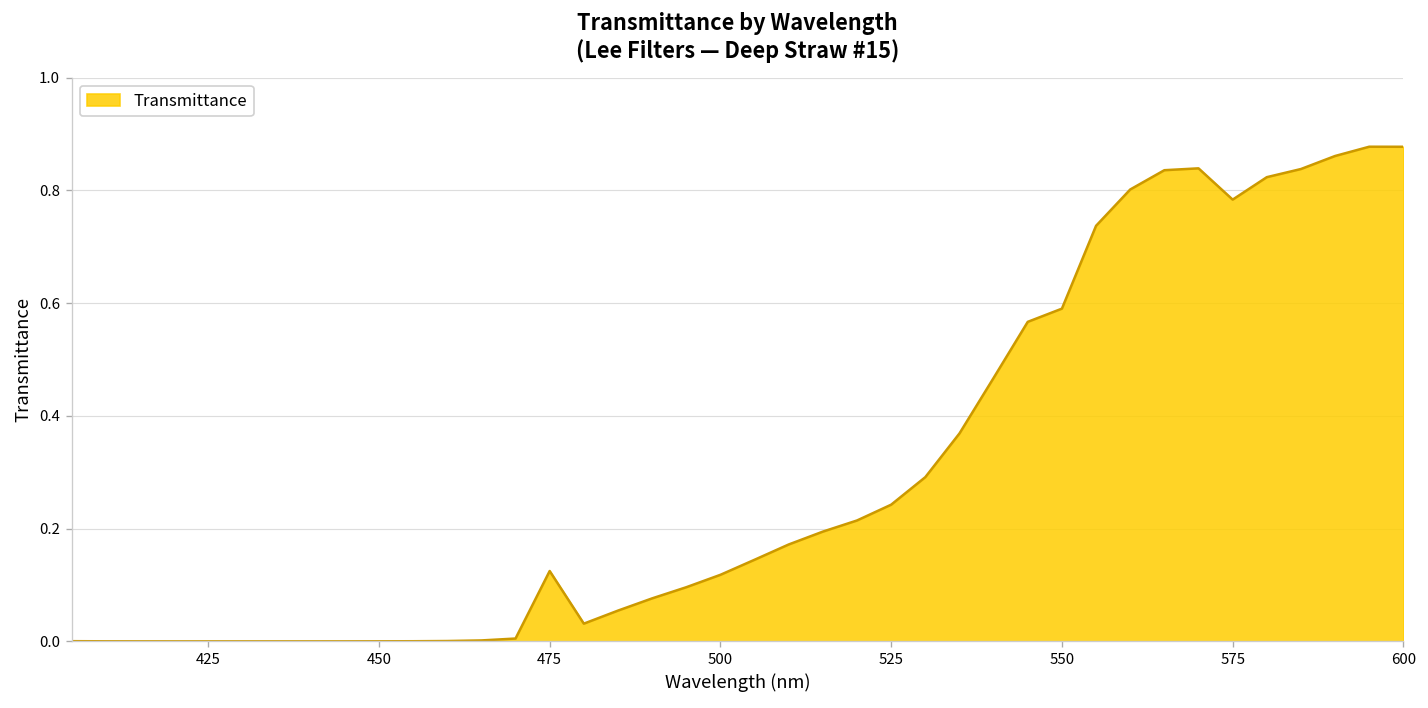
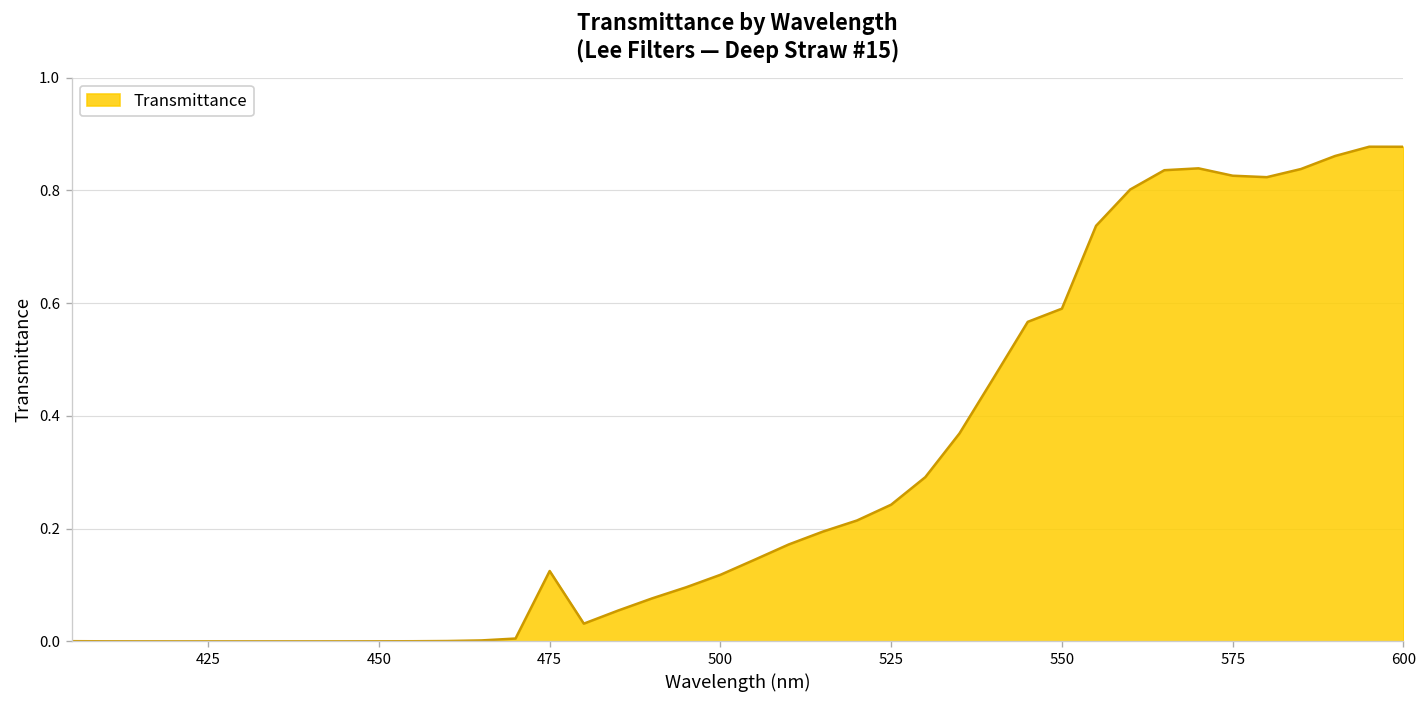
  {
    "425": 0.00,
    "450": 0.00,
    "475": 0.12,
    "500": 0.12,
    "525": 0.24,
    "550": 0.59,
-   "575": 0.78,
+   "575": 0.83,
    "600": 0.88
  }
